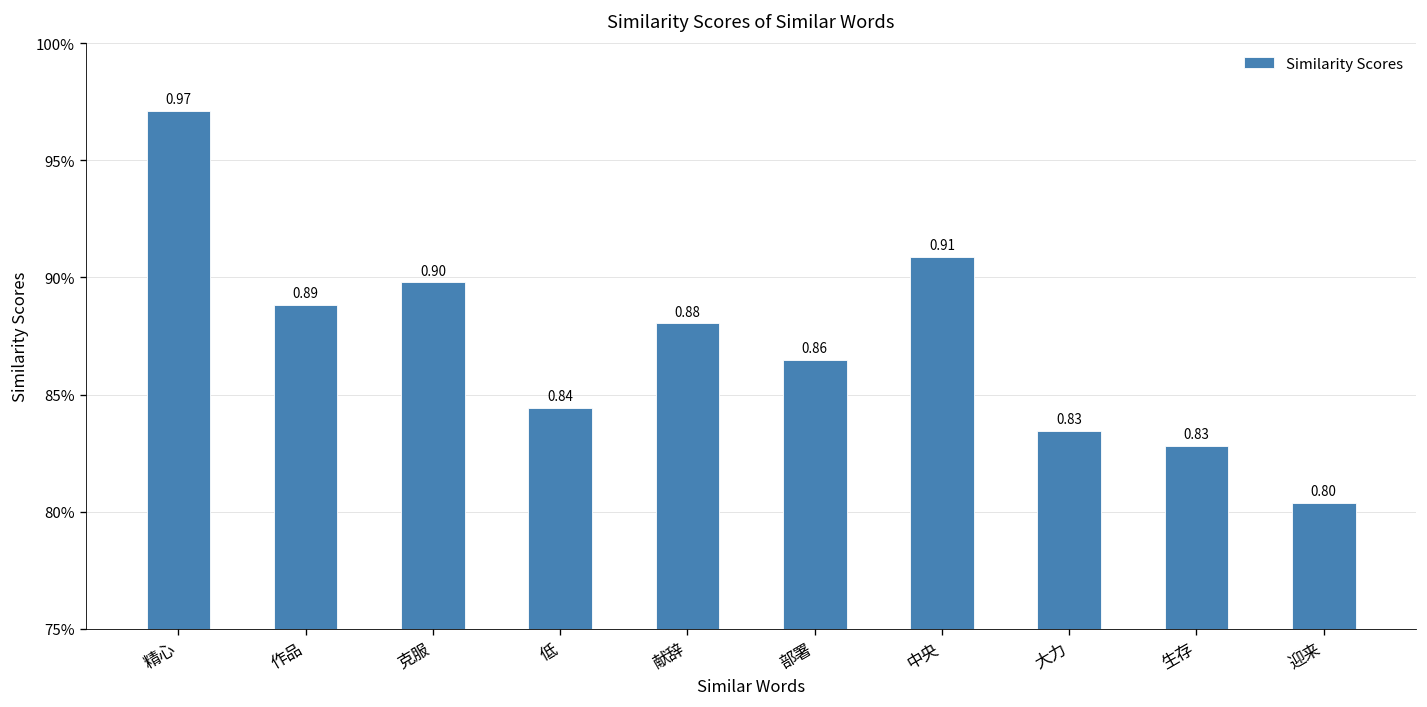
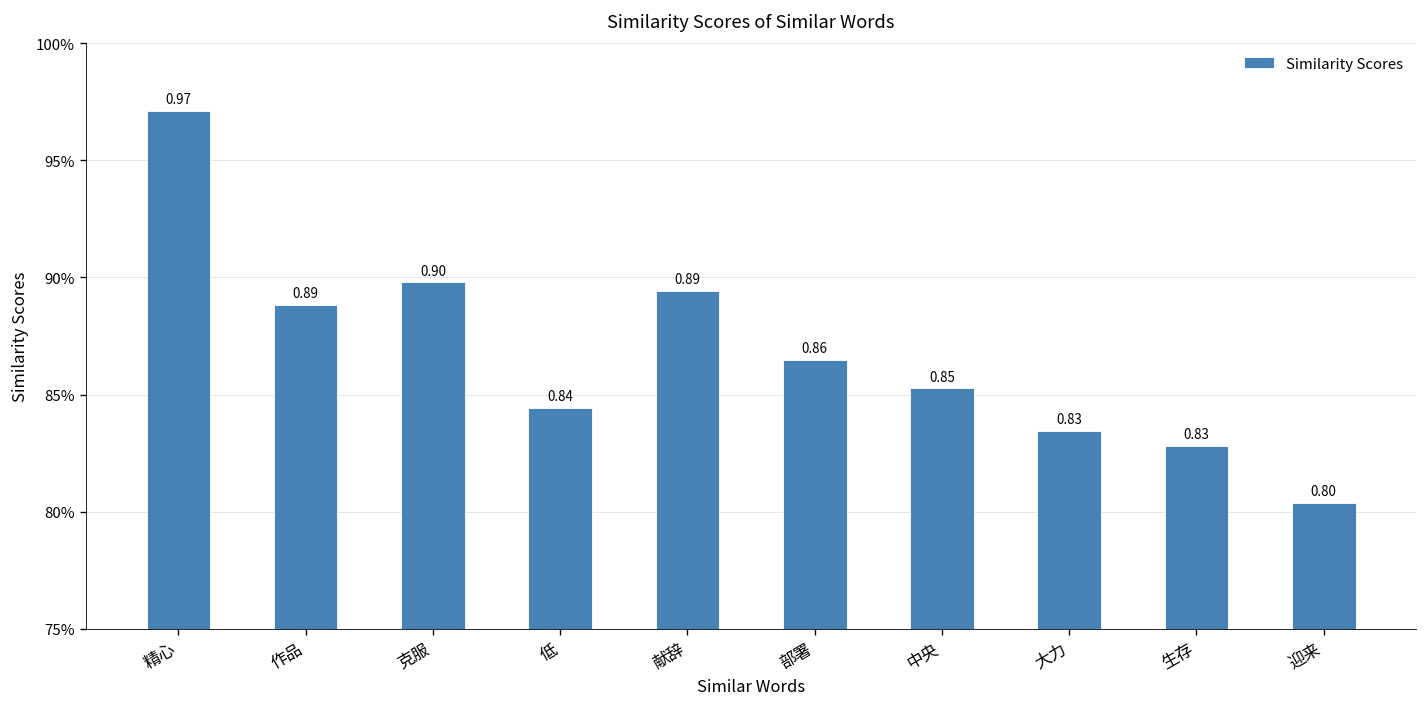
  {
    "精心": 0.97,
    "作品": 0.89,
    "克服": 0.90,
    "低": 0.84,
-   "献辞": 0.88,
+   "献辞": 0.89,
    "部署": 0.86,
-   "中央": 0.91,
+   "中央": 0.85,
    "大力": 0.83,
    "生存": 0.83,
    "迎来": 0.80
  }
